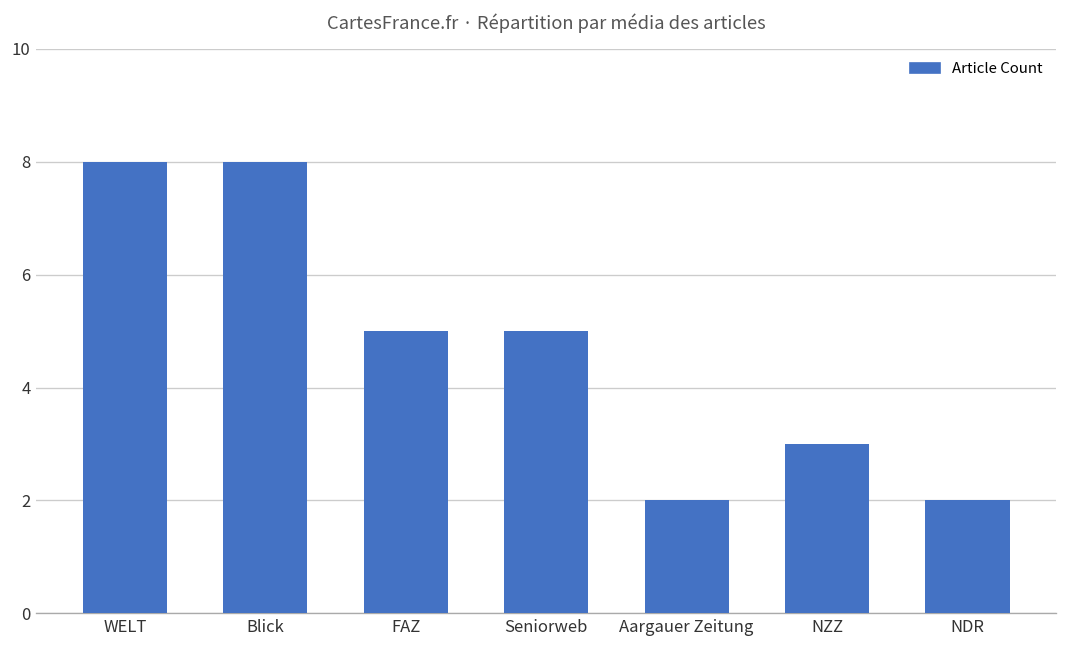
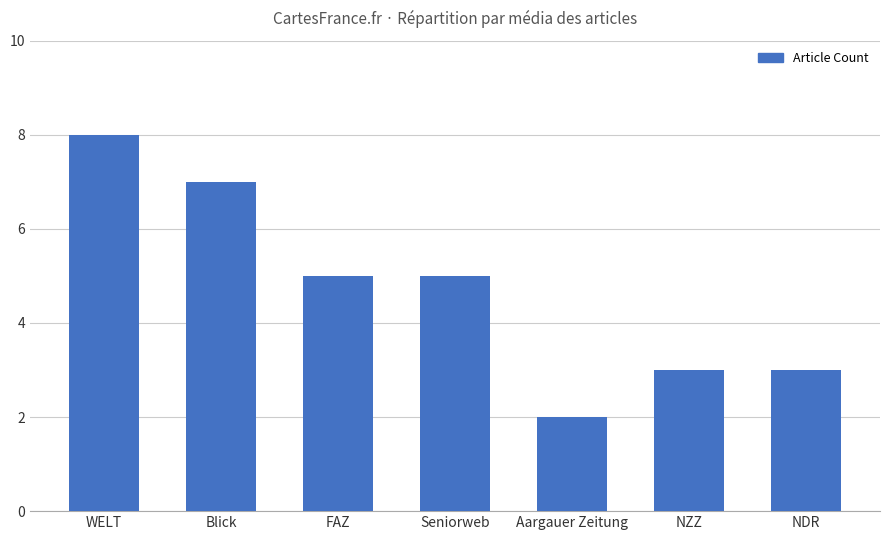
  {
    "WELT": 8,
-   "Blick": 8,
+   "Blick": 7,
    "FAZ": 5,
    "Seniorweb": 5,
    "Aargauer Zeitung": 2,
    "NZZ": 3,
-   "NDR": 2
+   "NDR": 3
  }
